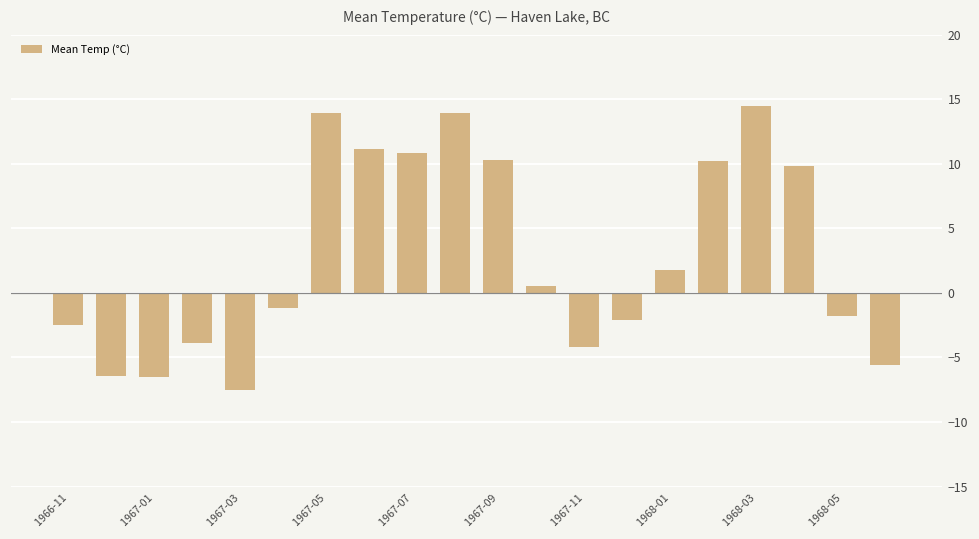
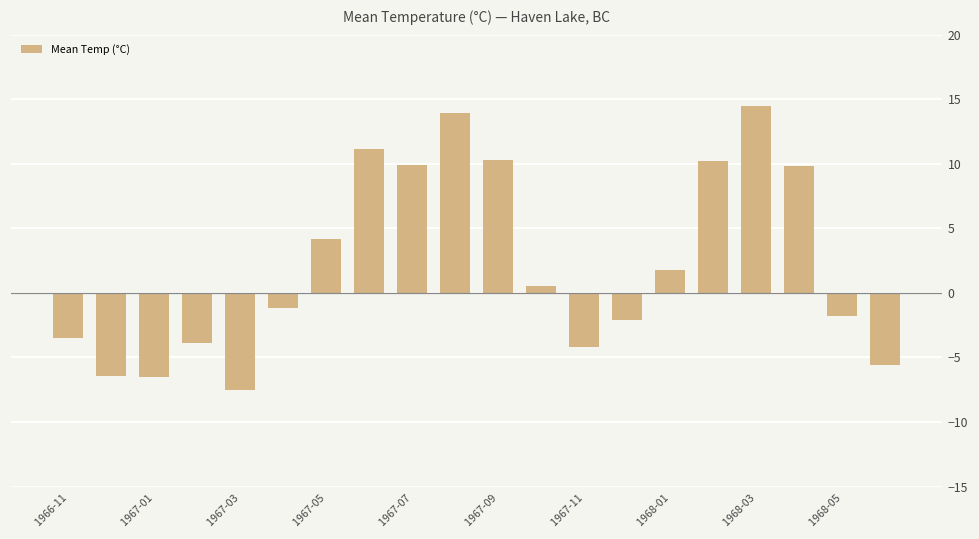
  {
-   "1966-11": -2.5,
+   "1966-11": -3.5,
    "1967-01": -6.5,
    "1967-03": -7.5,
-   "1967-05": 13.9,
-   "1967-07": 10.8,
+   "1967-05": 4.2,
+   "1967-07": 9.9,
    "1967-09": 10.3,
    "1967-11": -4.2,
    "1968-01": 1.8,
    "1968-03": 14.5,
    "1968-05": -1.8
  }
